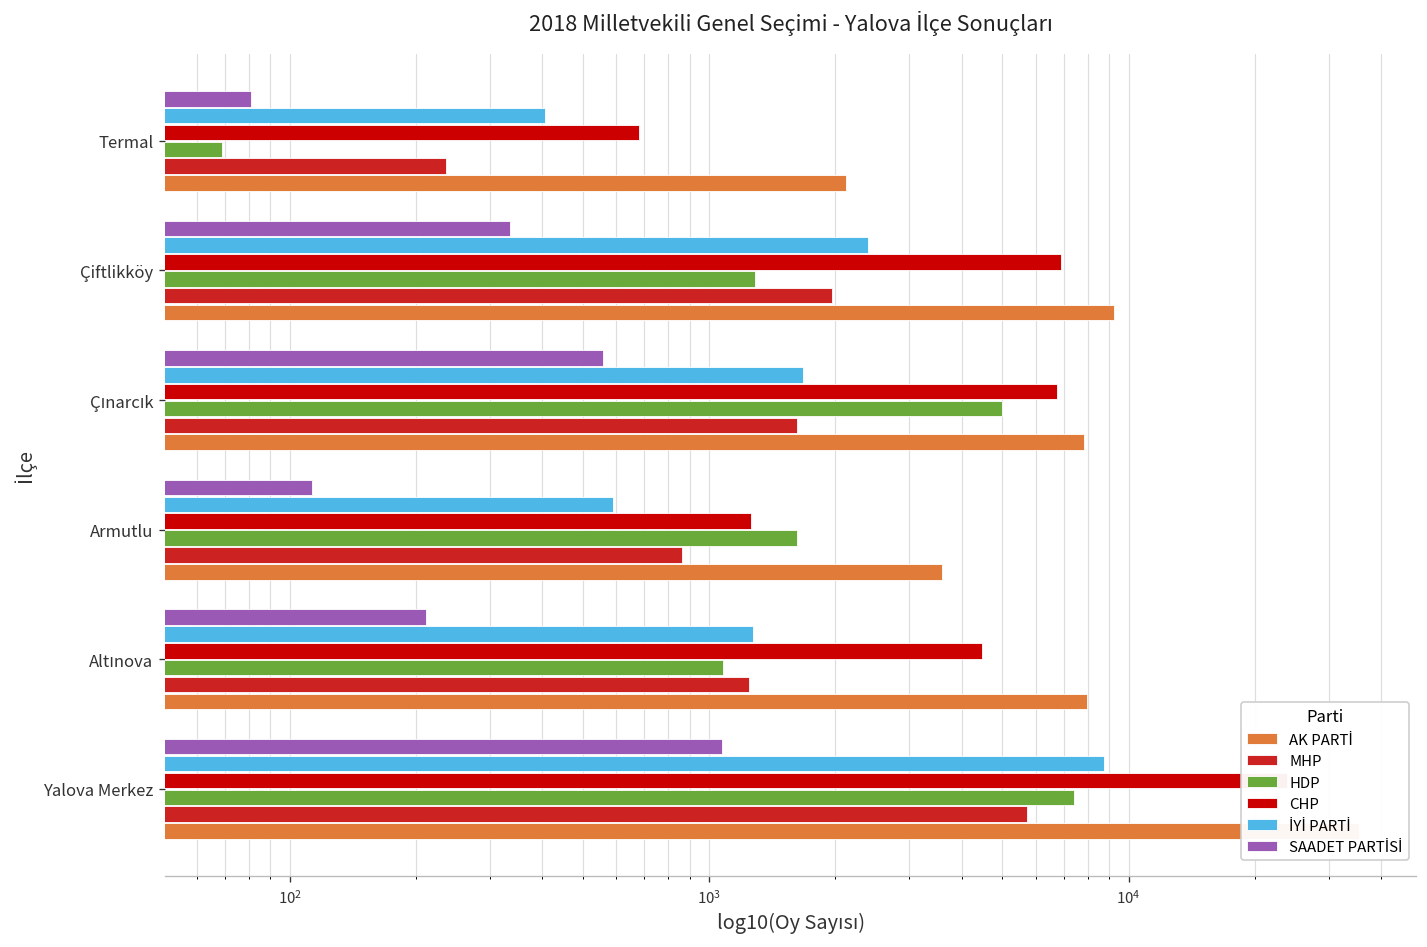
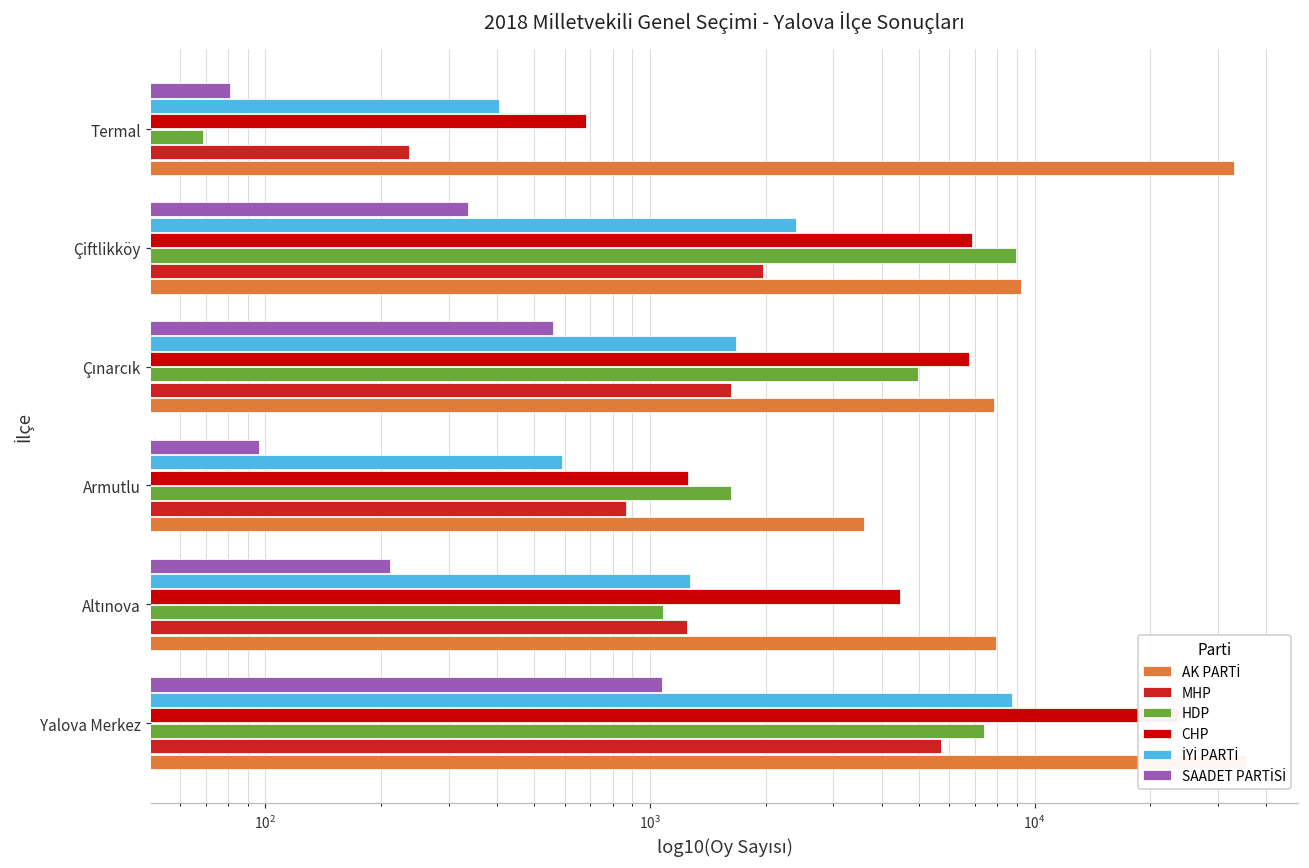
  {
    "AK PARTİ": {
-     "Termal": 2100,
+     "Termal": 33000,
      "Çiftlikköy": 9200,
      "Çınarcık": 7800,
      "Armutlu": 3600,
      "Altınova": 7900
    },
    "HDP": {
      "Termal": 69,
-     "Çiftlikköy": 1290,
+     "Çiftlikköy": 9000,
      "Çınarcık": 5000,
      "Armutlu": 1600,
      "Altınova": 1080,
      "Yalova Merkez": 7400
    },
    "İYİ PARTİ": {
      "Termal": 410,
      "Çiftlikköy": 2400,
      "Çınarcık": 1700,
      "Armutlu": 590,
      "Altınova": 1270,
      "Yalova Merkez": 8700
    },
    "SAADET PARTİSİ": {
      "Termal": 81,
      "Çiftlikköy": 340,
      "Çınarcık": 560,
-     "Armutlu": 113,
+     "Armutlu": 96,
      "Altınova": 210,
      "Yalova Merkez": 1080
    }
  }
